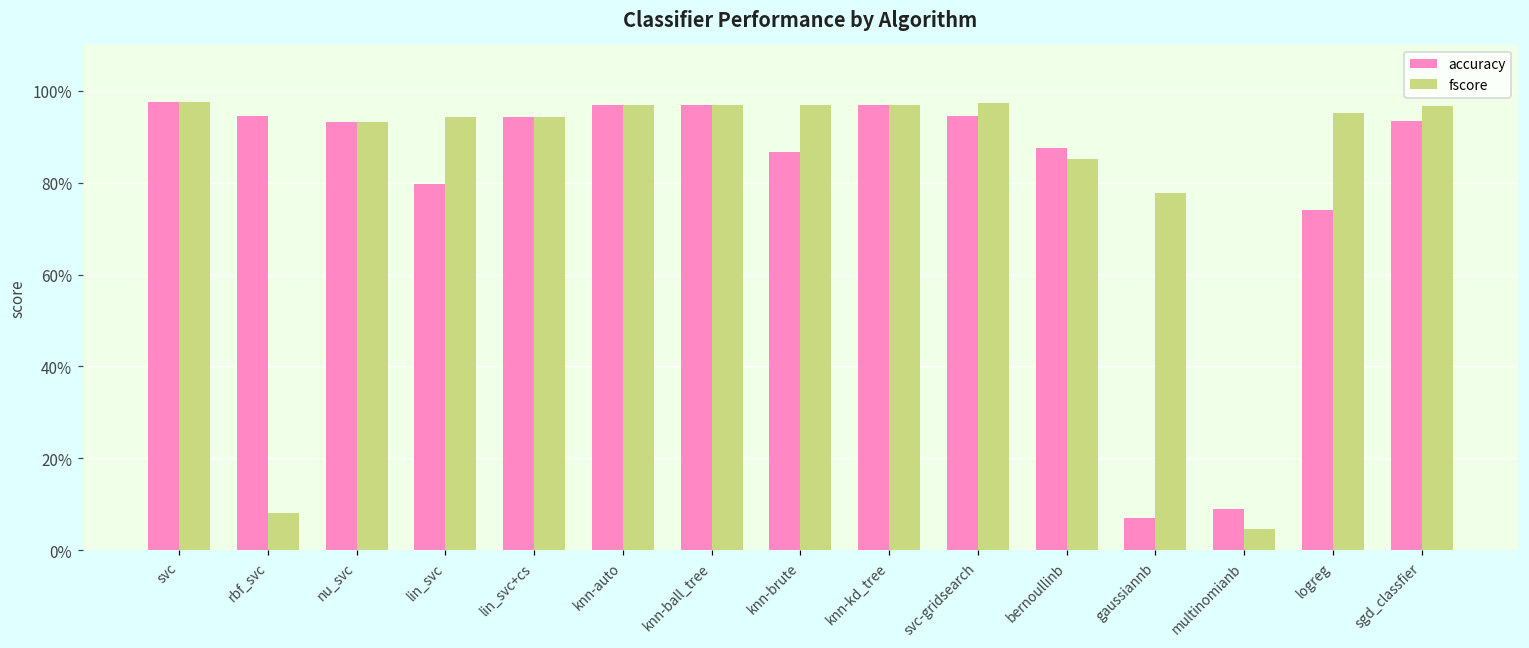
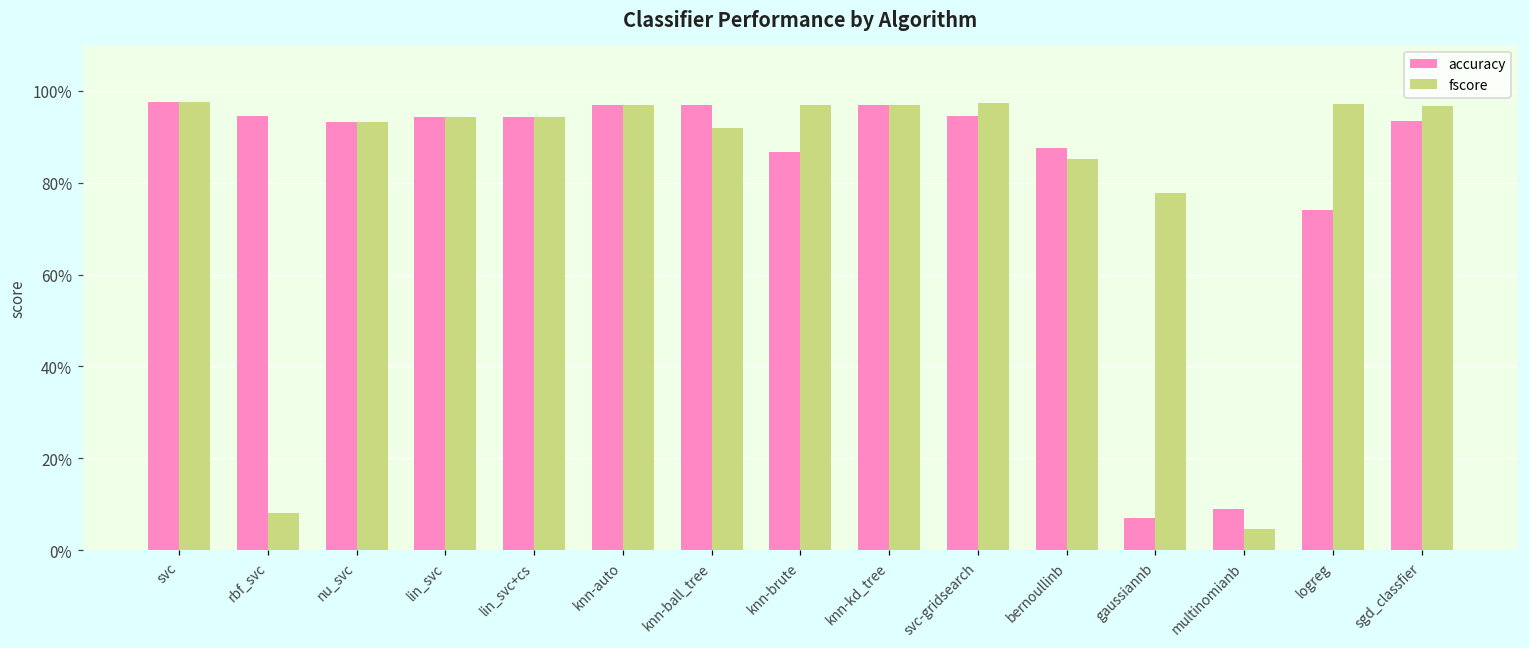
  {
    "accuracy": {
      "svc": "97%",
      "rbf_svc": "94%",
      "nu_svc": "93%",
-     "lin_svc": "80%",
+     "lin_svc": "94%",
      "lin_svc+cs": "94%",
      "knn-auto": "97%",
      "knn-ball_tree": "97%",
      "knn-brute": "87%",
      "knn-kd_tree": "97%",
      "svc-gridsearch": "95%",
      "bernoullinb": "87%",
      "gaussiannb": "7%",
      "multinomianb": "9%",
      "logreg": "74%",
      "sgd_classfier": "93%"
    },
    "fscore": {
      "svc": "97%",
      "rbf_svc": "8%",
      "nu_svc": "93%",
      "lin_svc": "94%",
      "lin_svc+cs": "94%",
      "knn-auto": "97%",
-     "knn-ball_tree": "97%",
+     "knn-ball_tree": "92%",
      "knn-brute": "97%",
      "knn-kd_tree": "97%",
      "svc-gridsearch": "97%",
      "bernoullinb": "85%",
      "gaussiannb": "78%",
      "multinomianb": "5%",
-     "logreg": "95%",
+     "logreg": "97%",
      "sgd_classfier": "97%"
    }
  }
